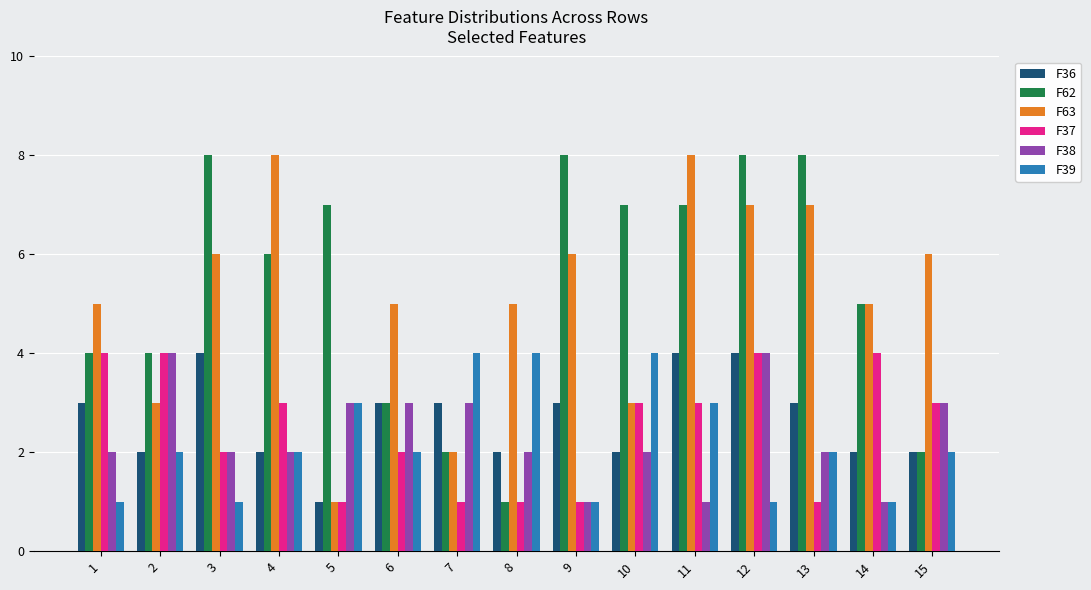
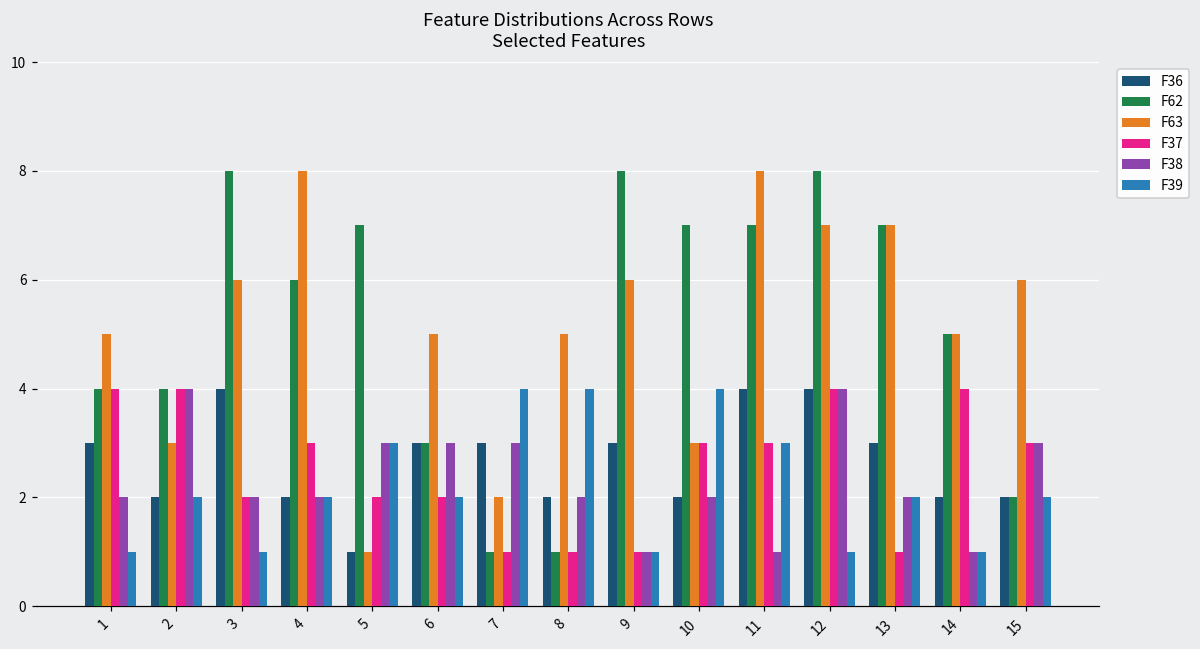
  {
    "F36": {
      "1": 3,
      "2": 2,
      "3": 4,
      "4": 2,
      "5": 1,
      "6": 3,
      "7": 3,
      "8": 2,
      "9": 3,
      "10": 2,
      "11": 4,
      "12": 4,
      "13": 3,
      "14": 2,
      "15": 2
    },
    "F62": {
      "1": 4,
      "2": 4,
      "3": 8,
      "4": 6,
      "5": 7,
      "6": 3,
-     "7": 2,
+     "7": 1,
      "8": 1,
      "9": 8,
      "10": 7,
      "11": 7,
      "12": 8,
-     "13": 8,
+     "13": 7,
      "14": 5,
      "15": 2
    },
    "F63": {
      "1": 5,
      "2": 3,
      "3": 6,
      "4": 8,
      "5": 1,
      "6": 5,
      "7": 2,
      "8": 5,
      "9": 6,
      "10": 3,
      "11": 8,
      "12": 7,
      "13": 7,
      "14": 5,
      "15": 6
    },
    "F37": {
      "1": 4,
      "2": 4,
      "3": 2,
      "4": 3,
-     "5": 1,
+     "5": 2,
      "6": 2,
      "7": 1,
      "8": 1,
      "9": 1,
      "10": 3,
      "11": 3,
      "12": 4,
      "13": 1,
      "14": 4,
      "15": 3
    },
    "F38": {
      "1": 2,
      "2": 4,
      "3": 2,
      "4": 2,
      "5": 3,
      "6": 3,
      "7": 3,
      "8": 2,
      "9": 1,
      "10": 2,
      "11": 1,
      "12": 4,
      "13": 2,
      "14": 1,
      "15": 3
    },
    "F39": {
      "1": 1,
      "2": 2,
      "3": 1,
      "4": 2,
      "5": 3,
      "6": 2,
      "7": 4,
      "8": 4,
      "9": 1,
      "10": 4,
      "11": 3,
      "12": 1,
      "13": 2,
      "14": 1,
      "15": 2
    }
  }
